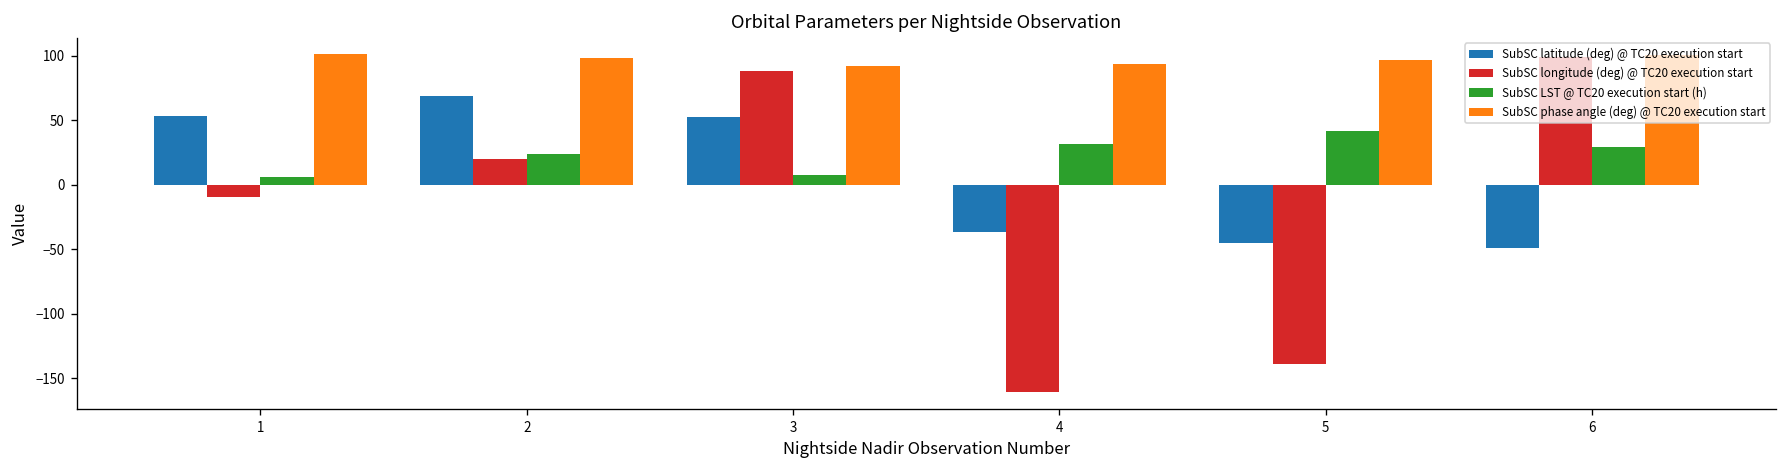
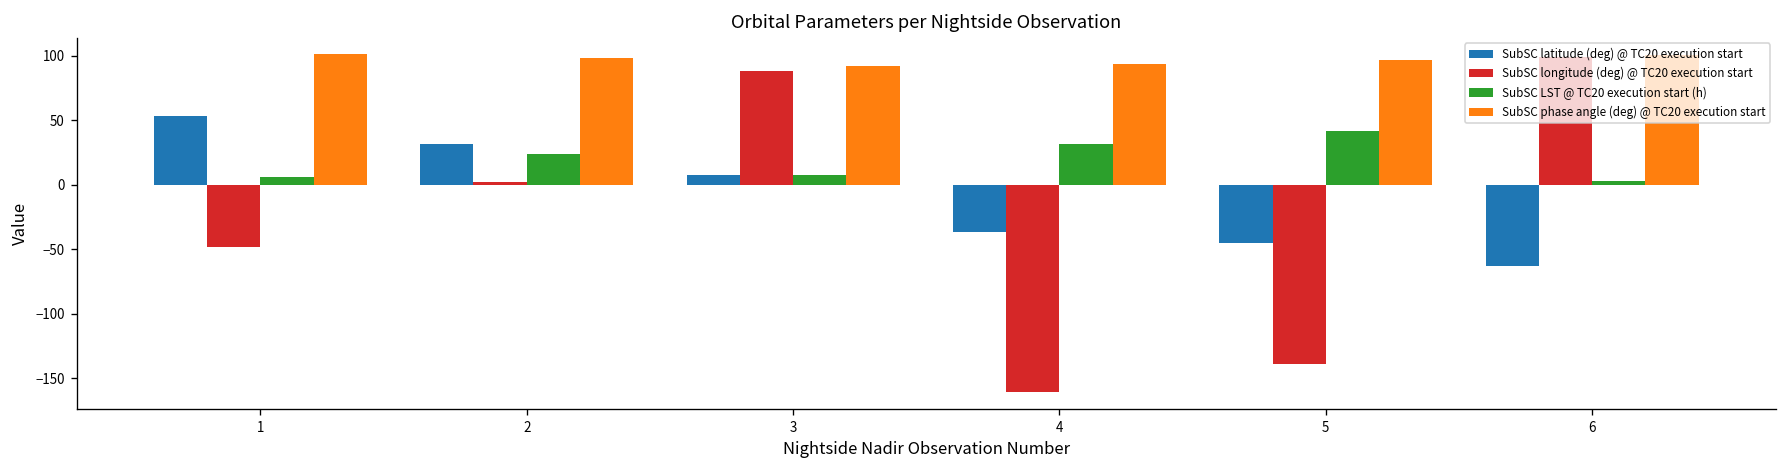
  {
    "SubSC latitude (deg) @ TC20 execution start": {
      "1": 53,
-     "2": 69,
-     "3": 53,
+     "2": 32,
+     "3": 8,
      "4": -36,
      "5": -45,
-     "6": -49
+     "6": -63
    },
    "SubSC longitude (deg) @ TC20 execution start": {
-     "1": -10,
-     "2": 20,
+     "1": -48,
+     "2": 2,
      "3": 88,
      "4": -160,
      "5": -139
    },
    "SubSC LST @ TC20 execution start (h)": {
      "1": 6,
      "2": 24,
      "3": 8,
      "4": 32,
      "5": 42,
-     "6": 29
+     "6": 3
    },
    "SubSC phase angle (deg) @ TC20 execution start": {
      "1": 101,
      "2": 98,
      "3": 92,
      "4": 94,
      "5": 97
    }
  }
